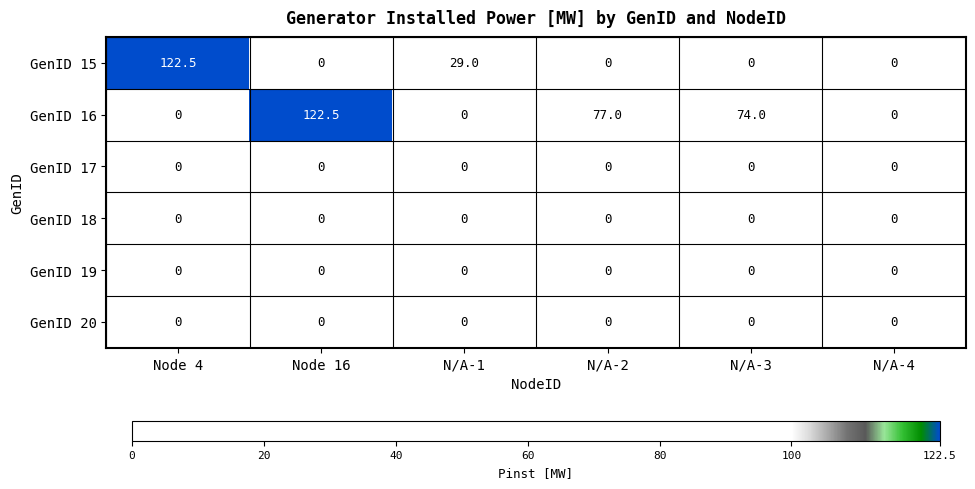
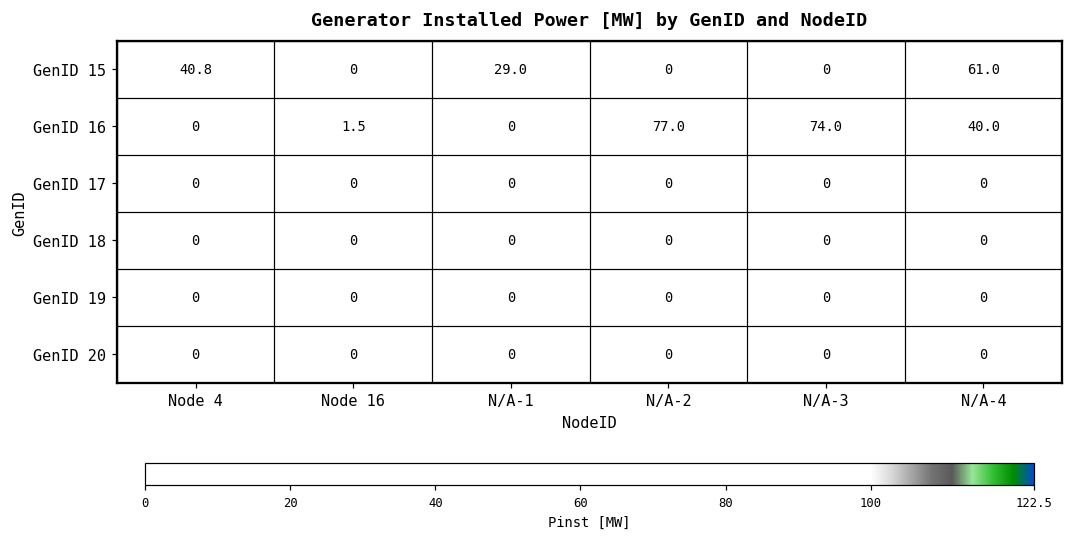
  {
    "GenID 15": {
-     "Node 4": 122.5,
+     "Node 4": 40.8,
      "Node 16": 0,
      "N/A-1": 29.0,
      "N/A-2": 0,
      "N/A-3": 0,
-     "N/A-4": 0
+     "N/A-4": 61.0
    },
    "GenID 16": {
      "Node 4": 0,
-     "Node 16": 122.5,
+     "Node 16": 1.5,
      "N/A-1": 0,
      "N/A-2": 77.0,
      "N/A-3": 74.0,
-     "N/A-4": 0
+     "N/A-4": 40.0
    },
    "GenID 17": {
      "Node 4": 0,
      "Node 16": 0,
      "N/A-1": 0,
      "N/A-2": 0,
      "N/A-3": 0,
      "N/A-4": 0
    },
    "GenID 18": {
      "Node 4": 0,
      "Node 16": 0,
      "N/A-1": 0,
      "N/A-2": 0,
      "N/A-3": 0,
      "N/A-4": 0
    },
    "GenID 19": {
      "Node 4": 0,
      "Node 16": 0,
      "N/A-1": 0,
      "N/A-2": 0,
      "N/A-3": 0,
      "N/A-4": 0
    },
    "GenID 20": {
      "Node 4": 0,
      "Node 16": 0,
      "N/A-1": 0,
      "N/A-2": 0,
      "N/A-3": 0,
      "N/A-4": 0
    }
  }
